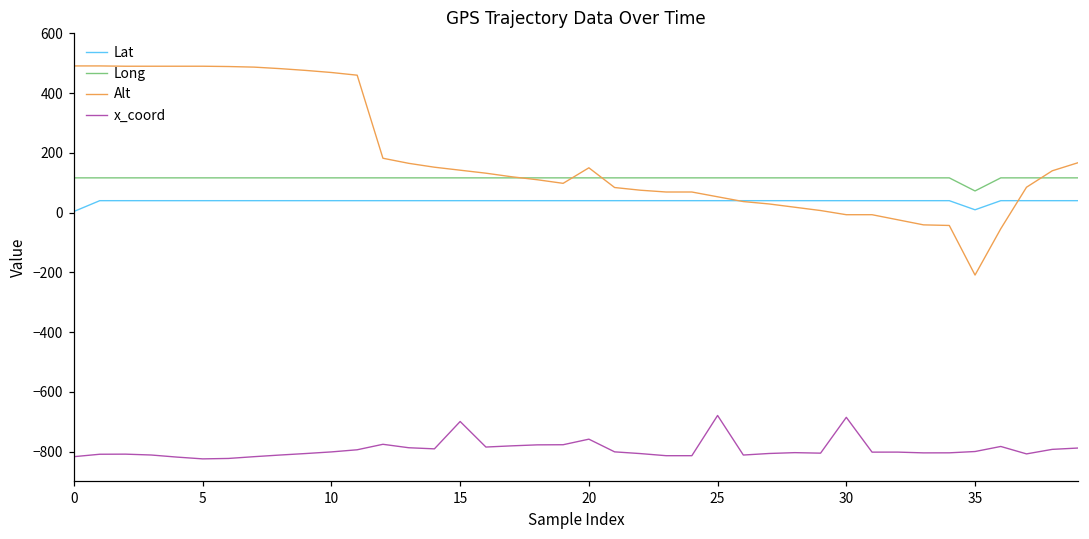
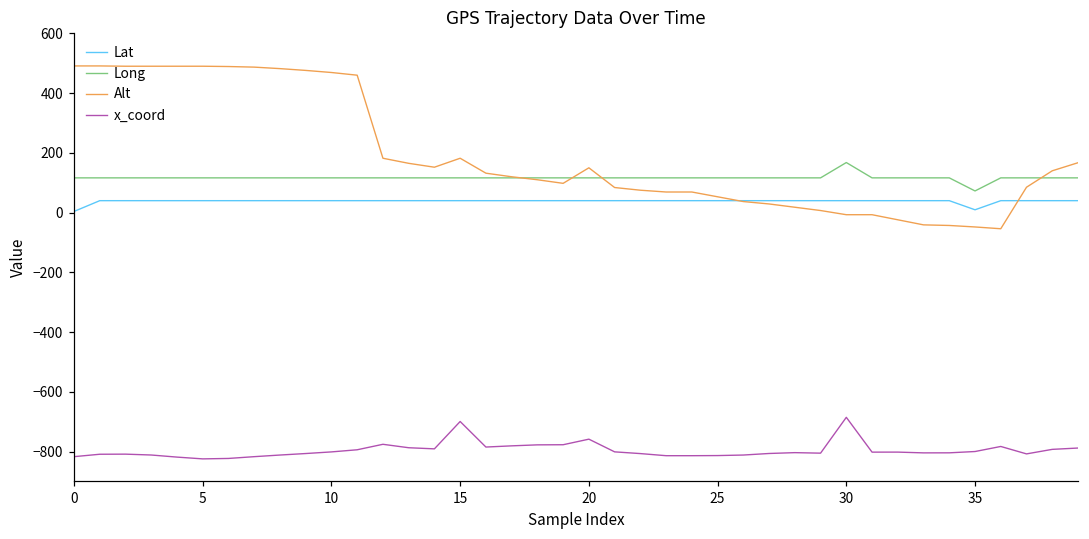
  {
    "Lat": {
      "0": 0,
      "5": 40,
      "10": 40,
      "15": 40,
      "20": 40,
      "25": 40,
      "30": 40,
      "35": 10
    },
    "Long": {
      "0": 120,
      "5": 120,
      "10": 120,
      "15": 120,
      "20": 120,
      "25": 120,
-     "30": 120,
+     "30": 170,
      "35": 70
    },
    "Alt": {
      "0": 490,
      "5": 490,
      "10": 470,
-     "15": 140,
+     "15": 180,
      "20": 150,
      "25": 50,
      "30": -10,
-     "35": -210
+     "35": -50
    },
    "x_coord": {
      "0": -820,
      "5": -820,
      "10": -800,
      "15": -700,
      "20": -760,
-     "25": -680,
+     "25": -810,
      "30": -690,
      "35": -800
    }
  }
